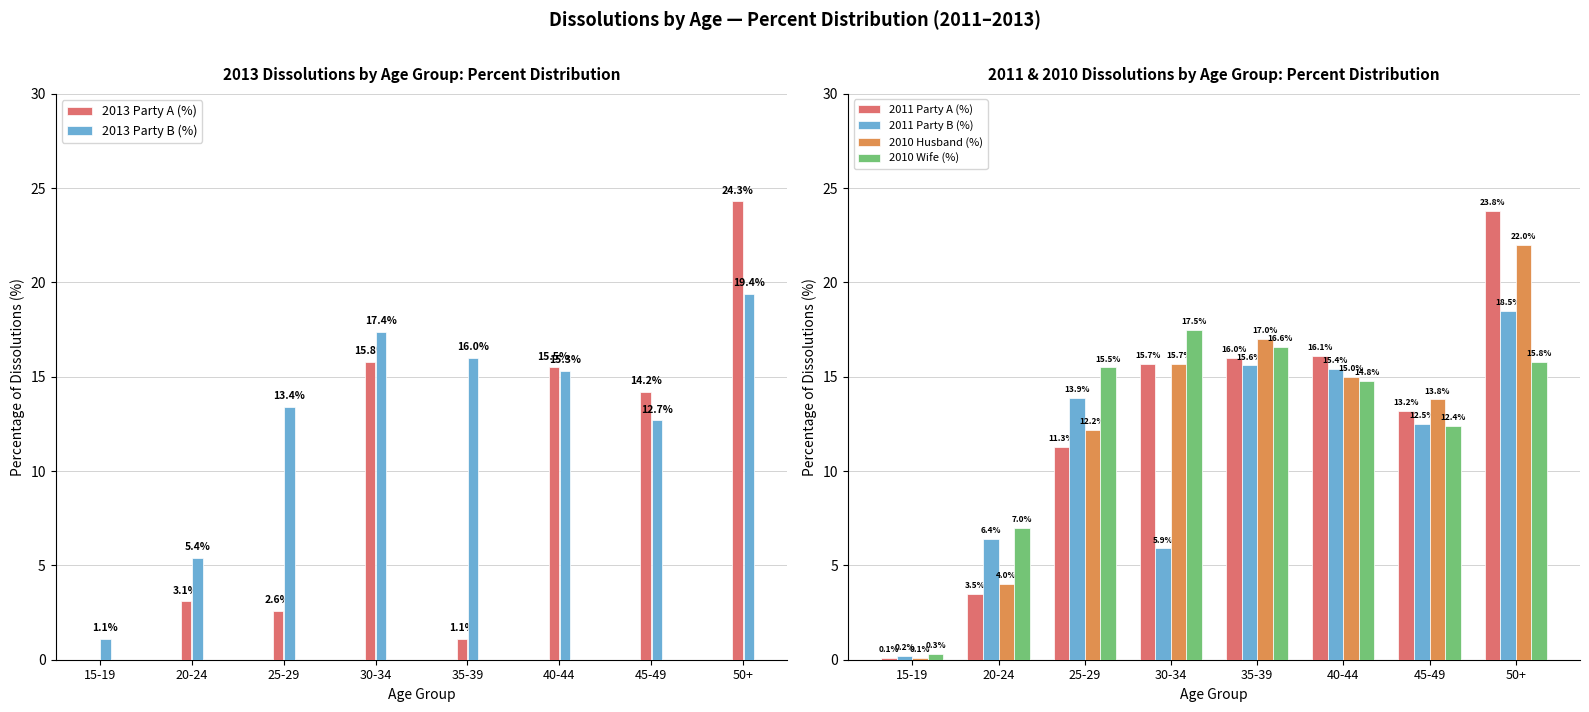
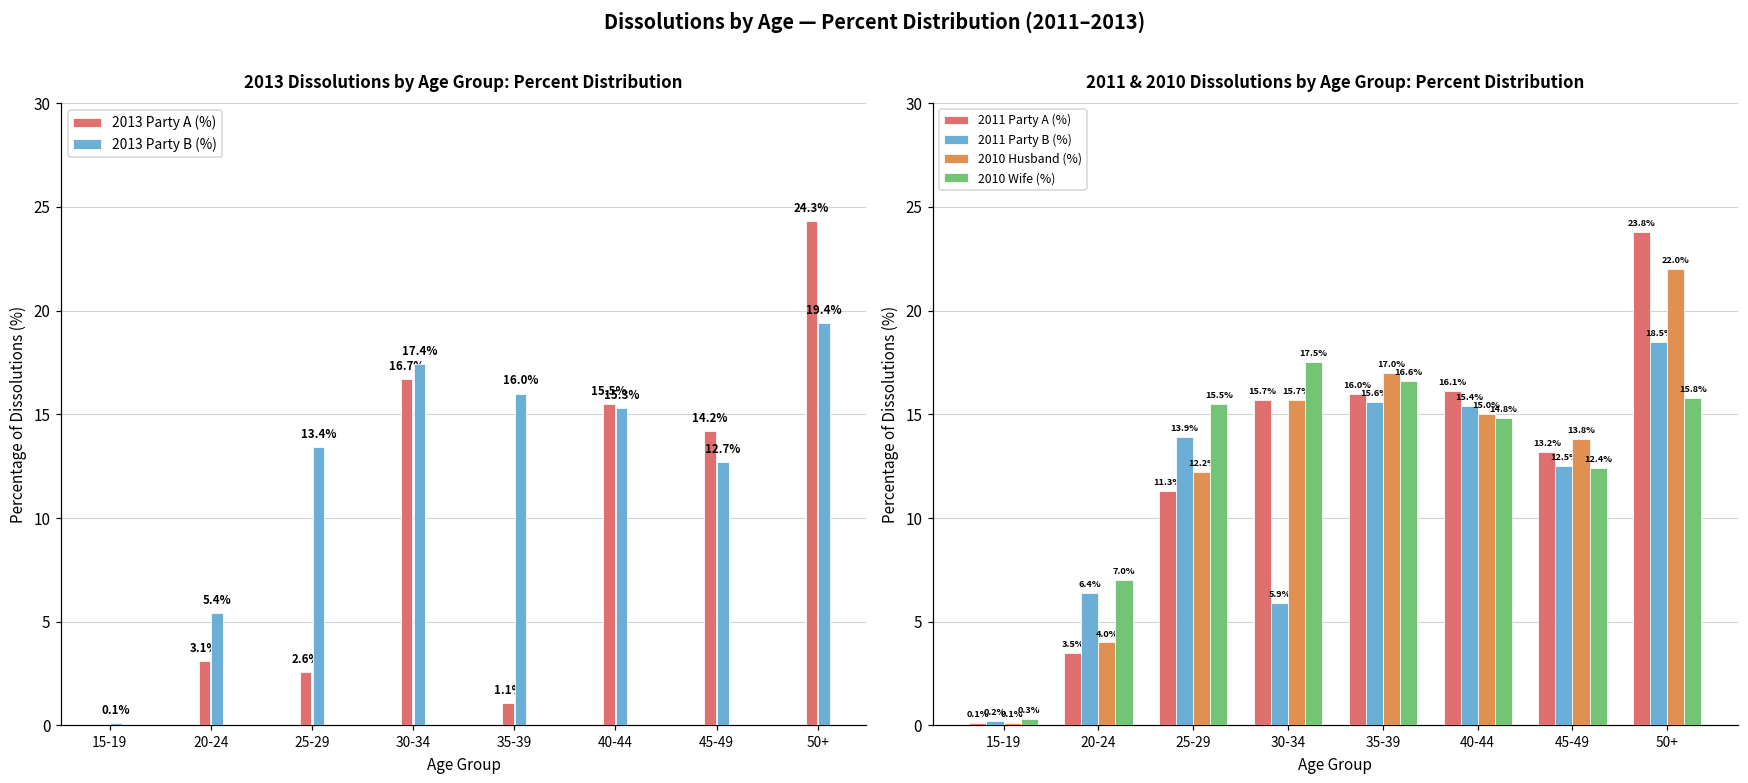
  {
    "2013 Dissolutions by Age Group: Percent Distribution": {
      "2013 Party A (%)": {
        "20-24": "3.1%",
        "25-29": "2.6%",
-       "30-34": "15.8%",
+       "30-34": "16.7%",
        "35-39": "1.1%",
        "45-49": "14.2%",
        "50+": "24.3%"
      },
      "2013 Party B (%)": {
-       "15-19": "1.1%",
+       "15-19": "0.1%",
        "20-24": "5.4%",
        "25-29": "13.4%",
        "30-34": "17.4%",
        "35-39": "16.0%",
        "45-49": "12.7%",
        "50+": "19.4%"
      }
    },
    "2011 & 2010 Dissolutions by Age Group: Percent Distribution": {
      "2011 Party B (%)": {
        "20-24": "6.4%",
        "25-29": "13.9%",
        "30-34": "5.9%",
        "35-39": "15.6%",
        "40-44": "15.4%",
        "45-49": "12.5%",
        "50+": "18.5%"
      },
      "2010 Wife (%)": {
        "15-19": "0.3%",
        "20-24": "7.0%",
        "25-29": "15.5%",
        "30-34": "17.5%",
        "35-39": "16.6%",
        "45-49": "12.4%",
        "50+": "15.8%"
      }
    }
  }
